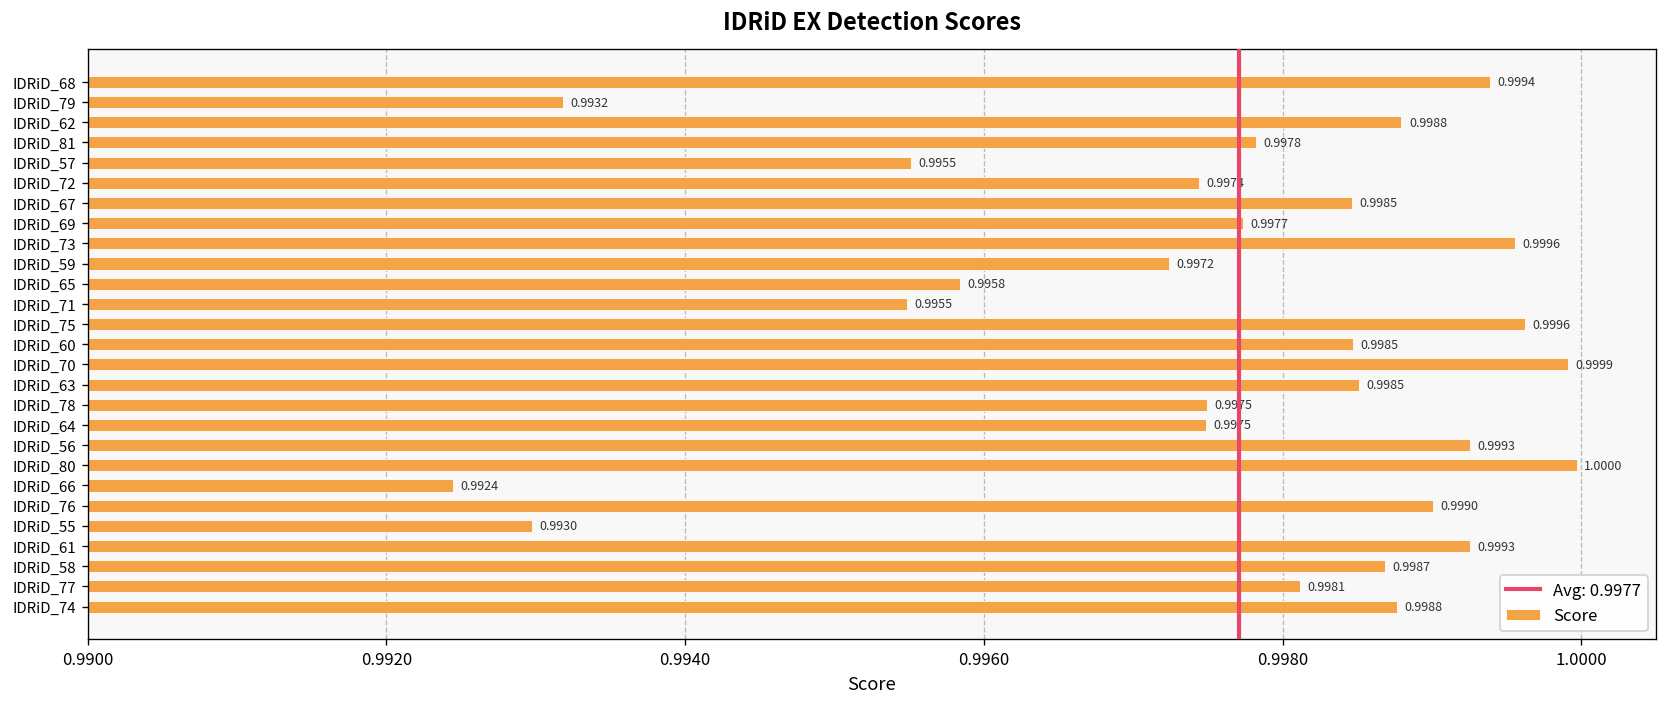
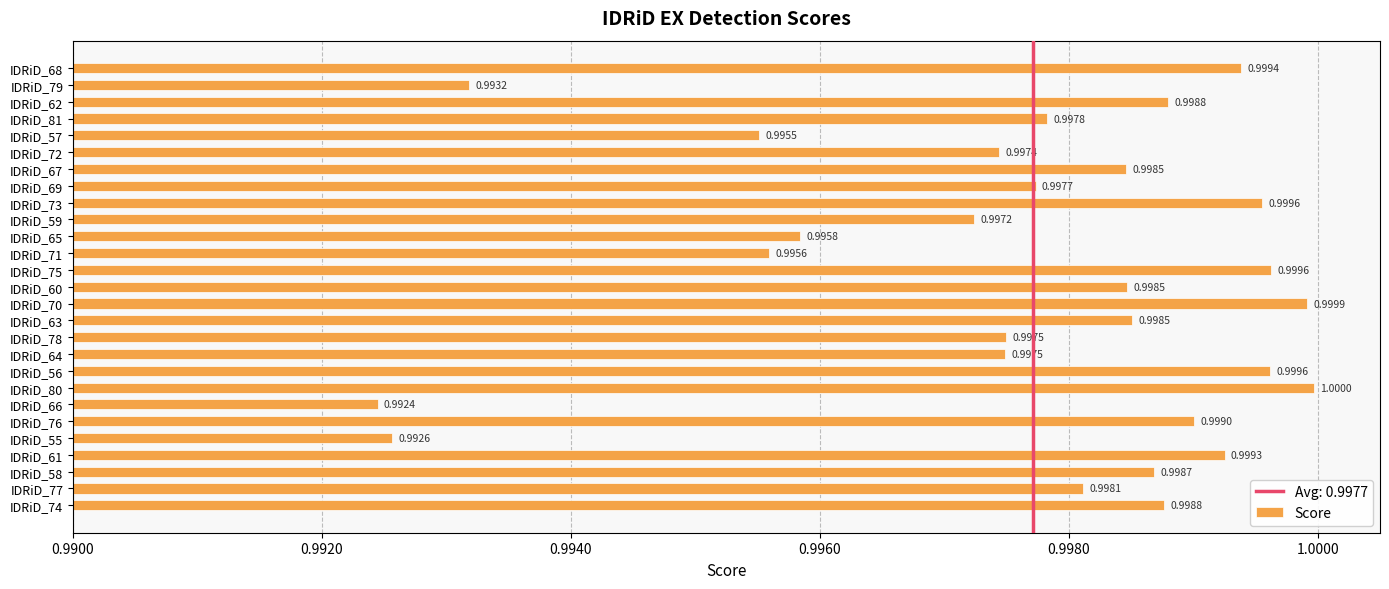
  {
    "IDRiD_68": 0.9994,
    "IDRiD_79": 0.9932,
    "IDRiD_62": 0.9988,
    "IDRiD_81": 0.9978,
    "IDRiD_57": 0.9955,
    "IDRiD_72": 0.9974,
    "IDRiD_67": 0.9985,
    "IDRiD_69": 0.9977,
    "IDRiD_73": 0.9996,
    "IDRiD_59": 0.9972,
    "IDRiD_65": 0.9958,
-   "IDRiD_71": 0.9955,
+   "IDRiD_71": 0.9956,
    "IDRiD_75": 0.9996,
    "IDRiD_60": 0.9985,
    "IDRiD_70": 0.9999,
    "IDRiD_63": 0.9985,
    "IDRiD_78": 0.9975,
    "IDRiD_64": 0.9975,
-   "IDRiD_56": 0.9993,
+   "IDRiD_56": 0.9996,
    "IDRiD_80": 1.0000,
    "IDRiD_66": 0.9924,
    "IDRiD_76": 0.9990,
-   "IDRiD_55": 0.9930,
+   "IDRiD_55": 0.9926,
    "IDRiD_61": 0.9993,
    "IDRiD_58": 0.9987,
    "IDRiD_77": 0.9981,
    "IDRiD_74": 0.9988
  }
